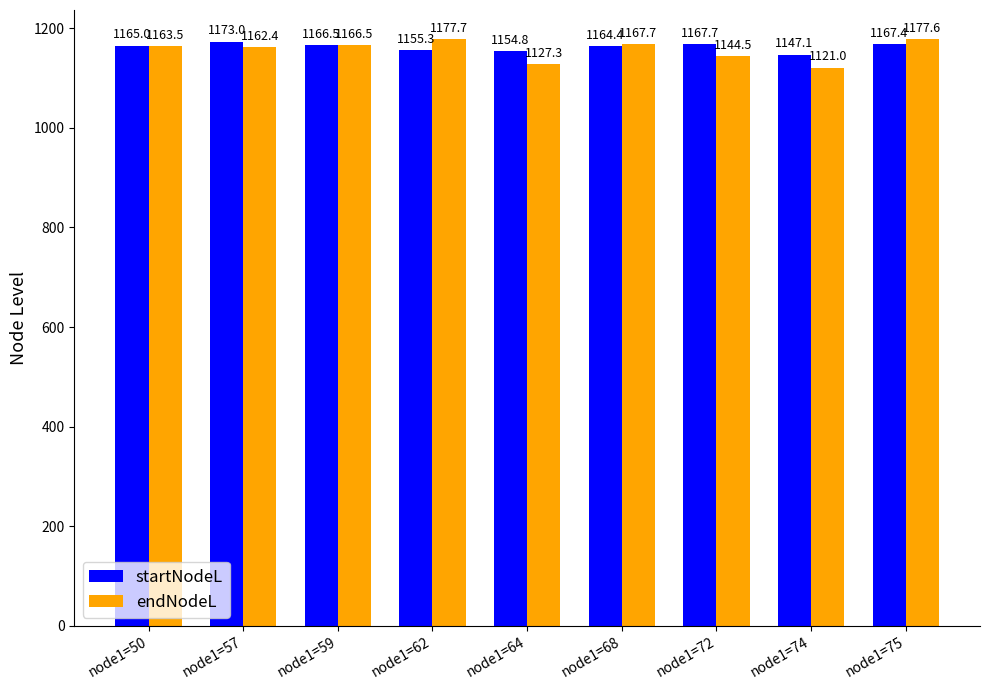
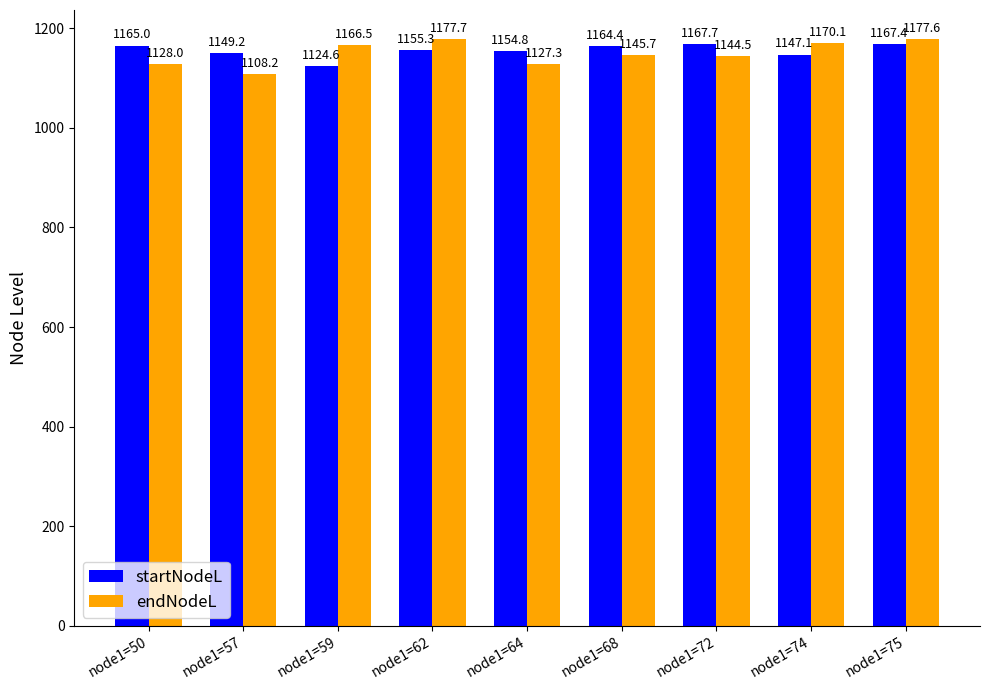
  {
    "startNodeL": {
      "node1=50": 1165.0,
-     "node1=57": 1173.0,
-     "node1=59": 1166.5,
+     "node1=57": 1149.2,
+     "node1=59": 1124.6,
      "node1=62": 1155.3,
      "node1=64": 1154.8,
      "node1=68": 1164.4,
      "node1=72": 1167.7,
      "node1=74": 1147.1,
      "node1=75": 1167.4
    },
    "endNodeL": {
-     "node1=50": 1163.5,
-     "node1=57": 1162.4,
+     "node1=50": 1128.0,
+     "node1=57": 1108.2,
      "node1=59": 1166.5,
      "node1=62": 1177.7,
      "node1=64": 1127.3,
-     "node1=68": 1167.7,
+     "node1=68": 1145.7,
      "node1=72": 1144.5,
-     "node1=74": 1121.0,
+     "node1=74": 1170.1,
      "node1=75": 1177.6
    }
  }
